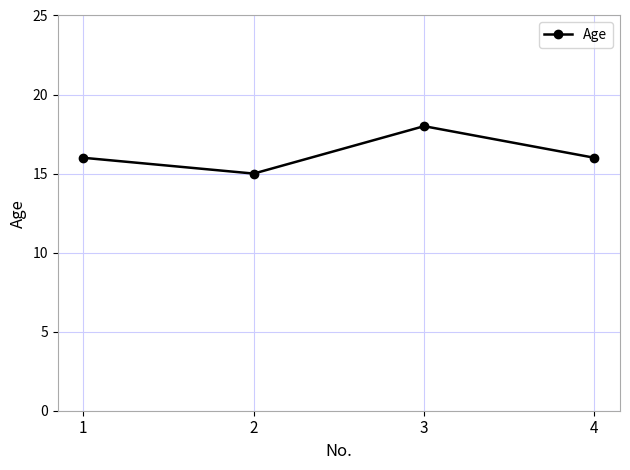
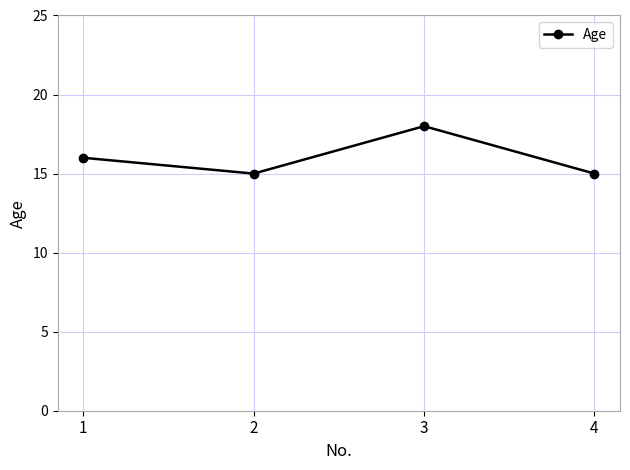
  {
    "1": 16,
    "2": 15,
    "3": 18,
-   "4": 16
+   "4": 15
  }
